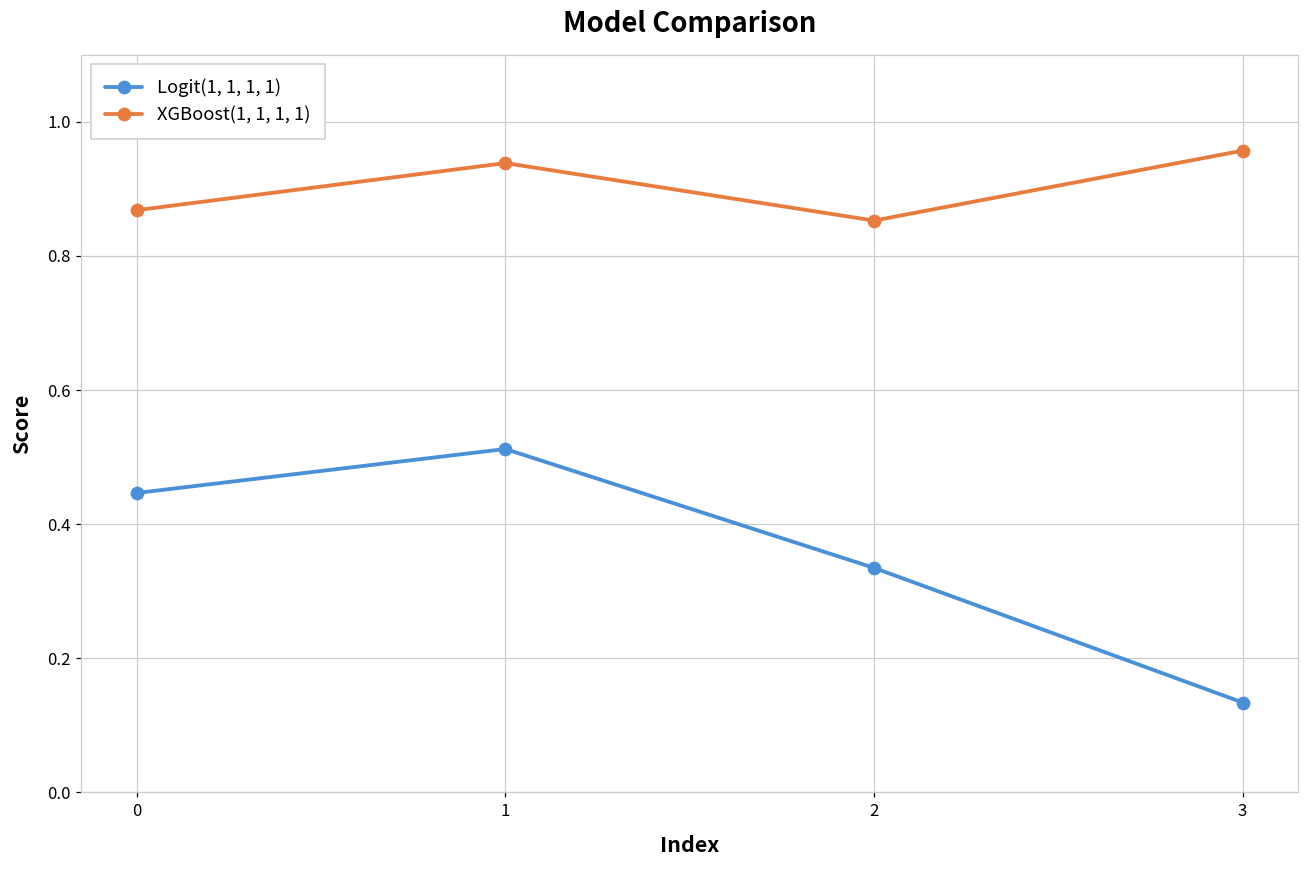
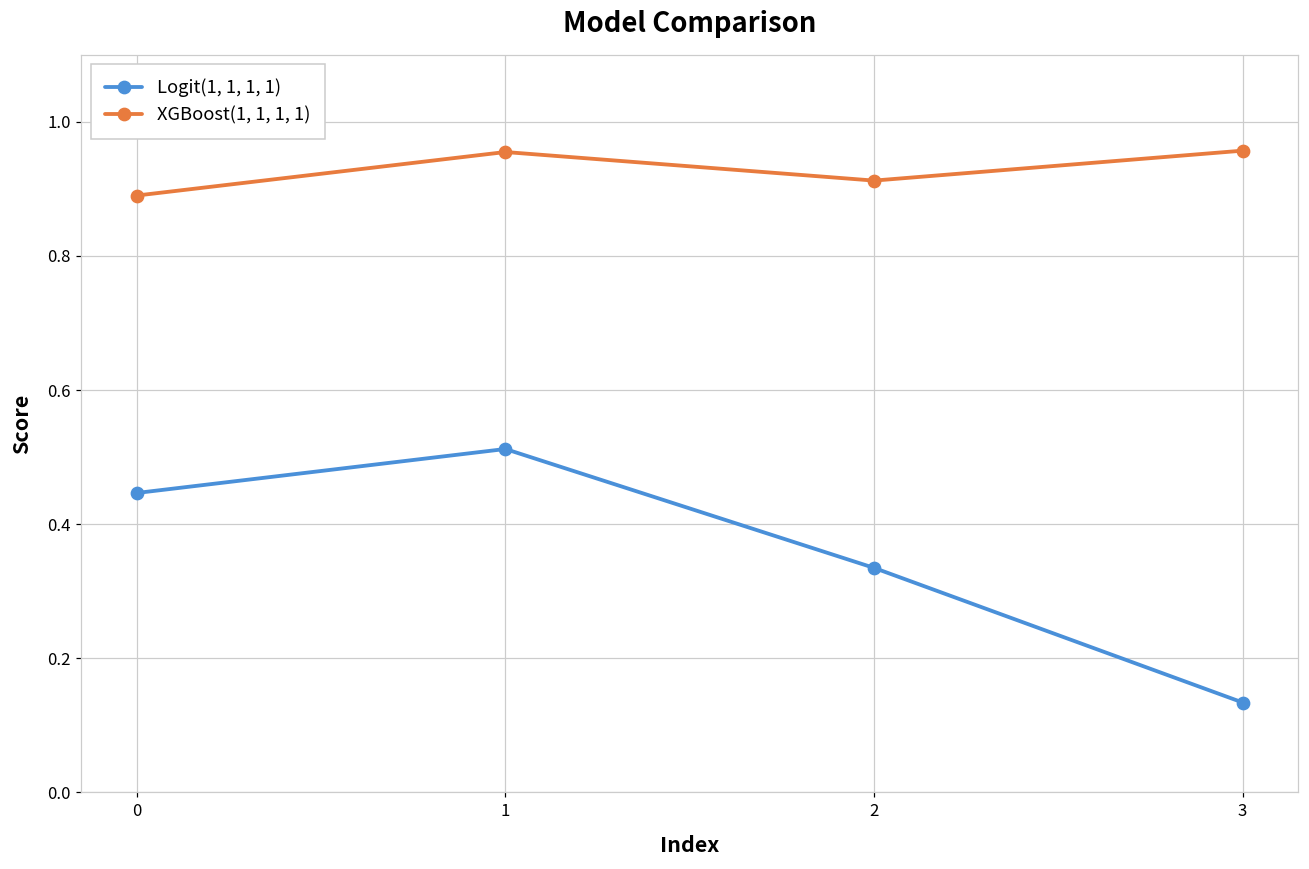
  {
    "Logit(1, 1, 1, 1)": {
      "0": 0.45,
      "1": 0.51,
      "2": 0.33,
      "3": 0.13
    },
    "XGBoost(1, 1, 1, 1)": {
-     "0": 0.87,
-     "1": 0.94,
-     "2": 0.85,
+     "0": 0.89,
+     "1": 0.96,
+     "2": 0.91,
      "3": 0.96
    }
  }
